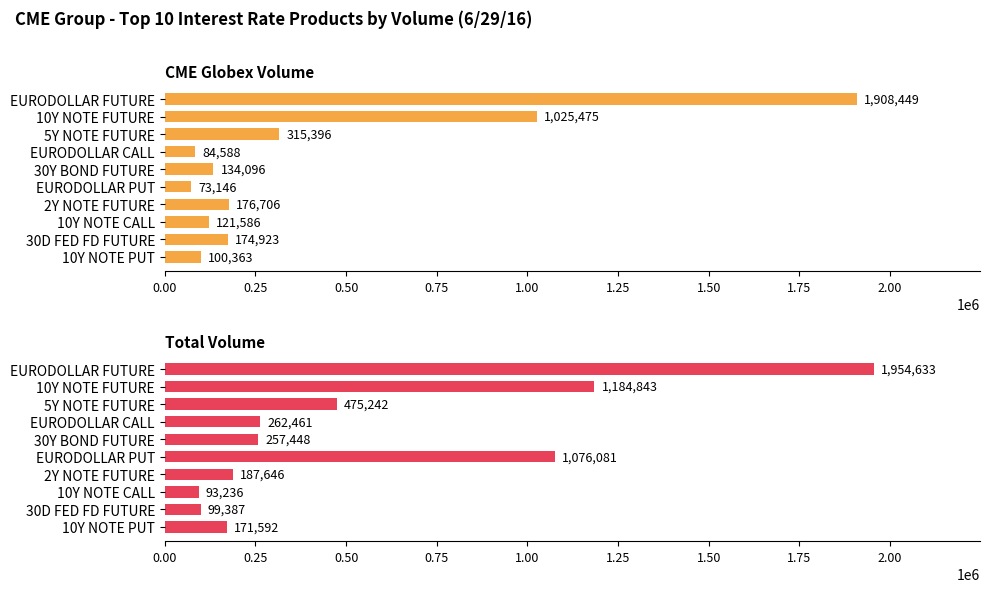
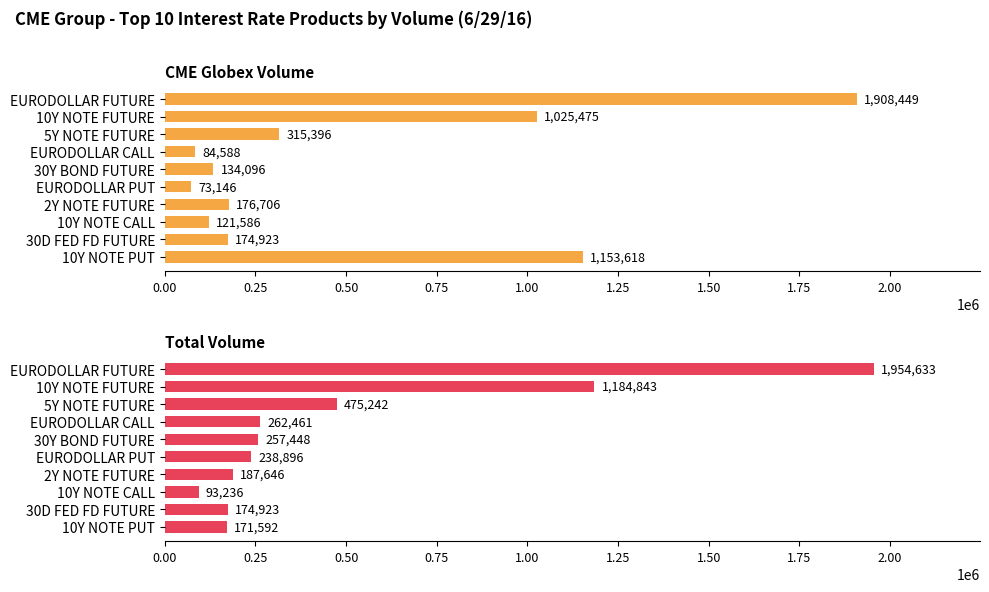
  {
    "CME Globex Volume": {
      "EURODOLLAR FUTURE": "1,908,449",
      "10Y NOTE FUTURE": "1,025,475",
      "5Y NOTE FUTURE": "315,396",
      "EURODOLLAR CALL": "84,588",
      "30Y BOND FUTURE": "134,096",
      "EURODOLLAR PUT": "73,146",
      "2Y NOTE FUTURE": "176,706",
      "10Y NOTE CALL": "121,586",
      "30D FED FD FUTURE": "174,923",
-     "10Y NOTE PUT": "100,363"
+     "10Y NOTE PUT": "1,153,618"
    },
    "Total Volume": {
      "EURODOLLAR FUTURE": "1,954,633",
      "10Y NOTE FUTURE": "1,184,843",
      "5Y NOTE FUTURE": "475,242",
      "EURODOLLAR CALL": "262,461",
      "30Y BOND FUTURE": "257,448",
-     "EURODOLLAR PUT": "1,076,081",
+     "EURODOLLAR PUT": "238,896",
      "2Y NOTE FUTURE": "187,646",
      "10Y NOTE CALL": "93,236",
-     "30D FED FD FUTURE": "99,387",
+     "30D FED FD FUTURE": "174,923",
      "10Y NOTE PUT": "171,592"
    }
  }
